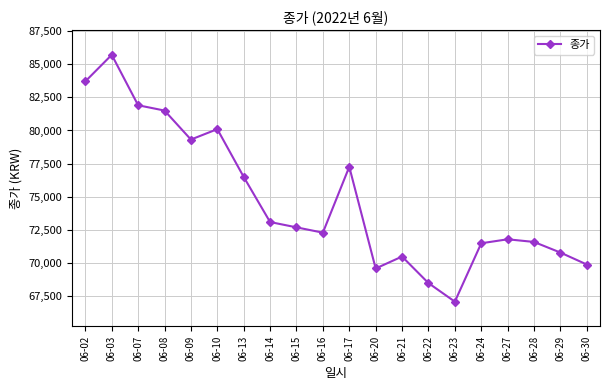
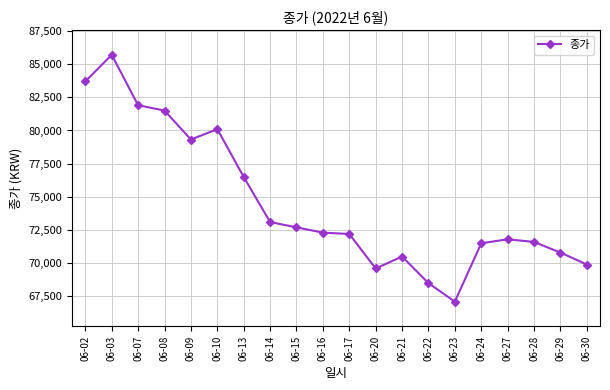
  {
    "06-02": "83,700",
    "06-03": "85,700",
    "06-07": "81,900",
    "06-08": "81,500",
    "06-09": "79,300",
    "06-10": "80,100",
    "06-13": "76,500",
    "06-14": "73,100",
    "06-15": "72,700",
    "06-16": "72,300",
-   "06-17": "77,300",
+   "06-17": "72,200",
    "06-20": "69,600",
    "06-21": "70,500",
    "06-22": "68,500",
    "06-23": "67,100",
    "06-24": "71,500",
    "06-27": "71,800",
    "06-28": "71,600",
    "06-29": "70,800",
    "06-30": "69,900"
  }
